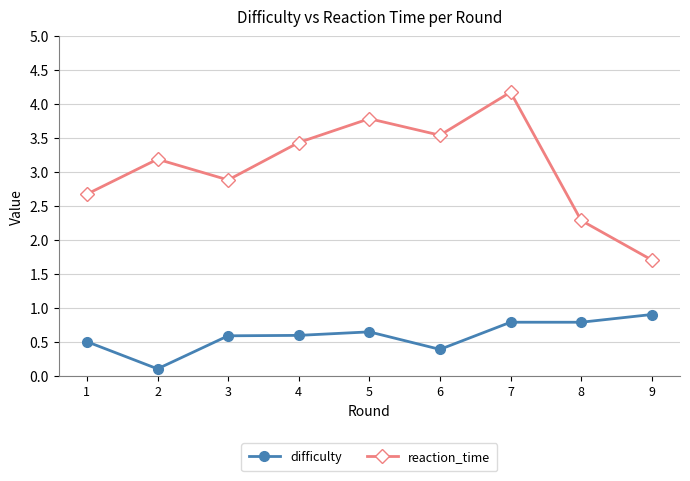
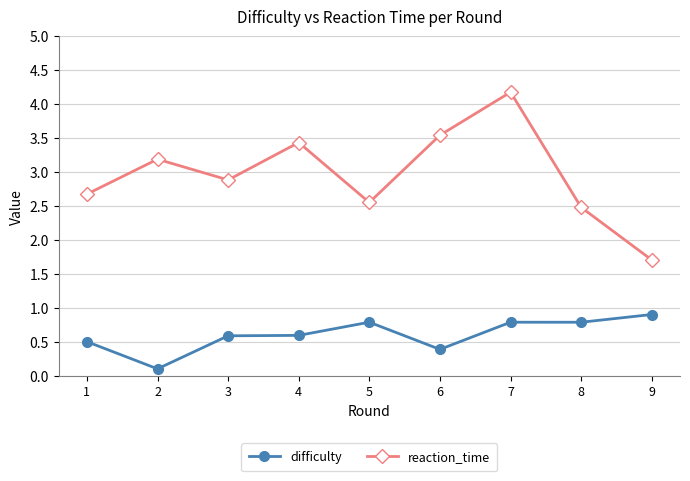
  {
    "difficulty": {
      "1": 0.5,
      "2": 0.1,
      "3": 0.6,
      "4": 0.6,
-     "5": 0.6,
+     "5": 0.8,
      "6": 0.4,
      "7": 0.8,
      "8": 0.8,
      "9": 0.9
    },
    "reaction_time": {
      "1": 2.7,
      "2": 3.2,
      "3": 2.9,
      "4": 3.4,
-     "5": 3.8,
+     "5": 2.5,
      "6": 3.5,
      "7": 4.2,
-     "8": 2.3,
+     "8": 2.5,
      "9": 1.7
    }
  }
